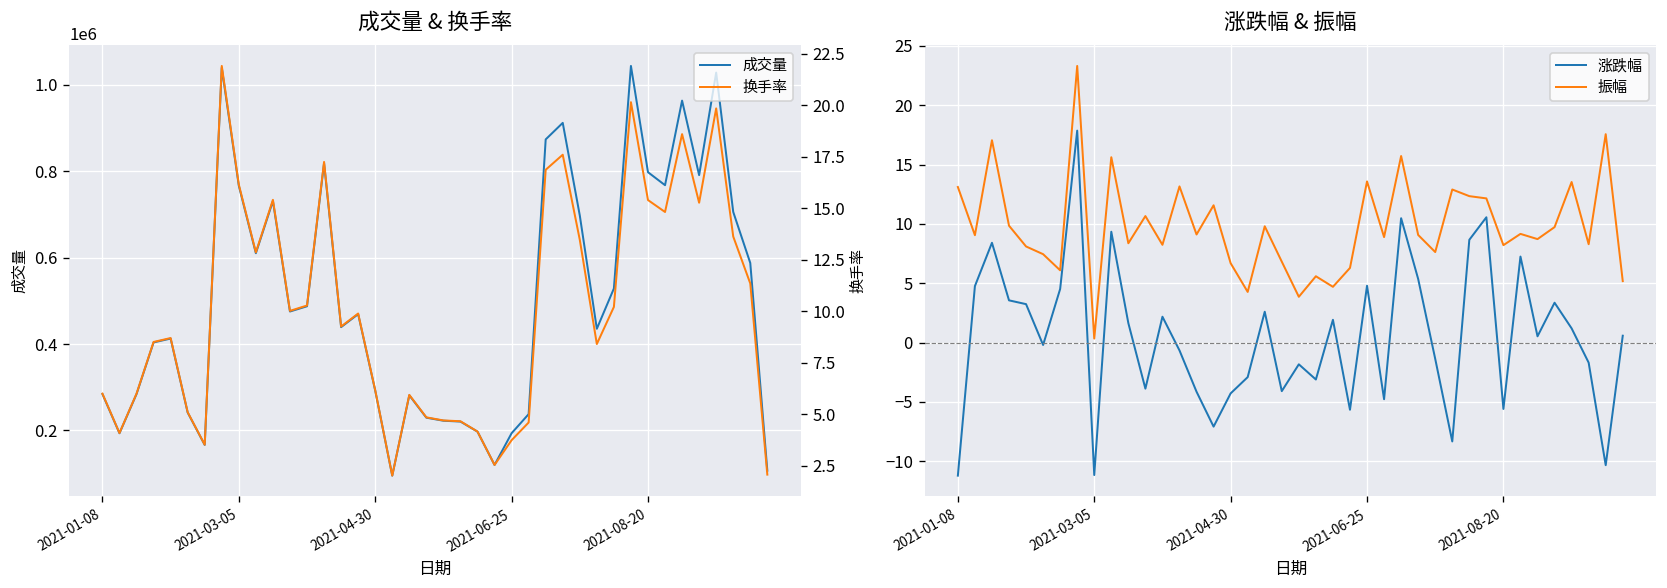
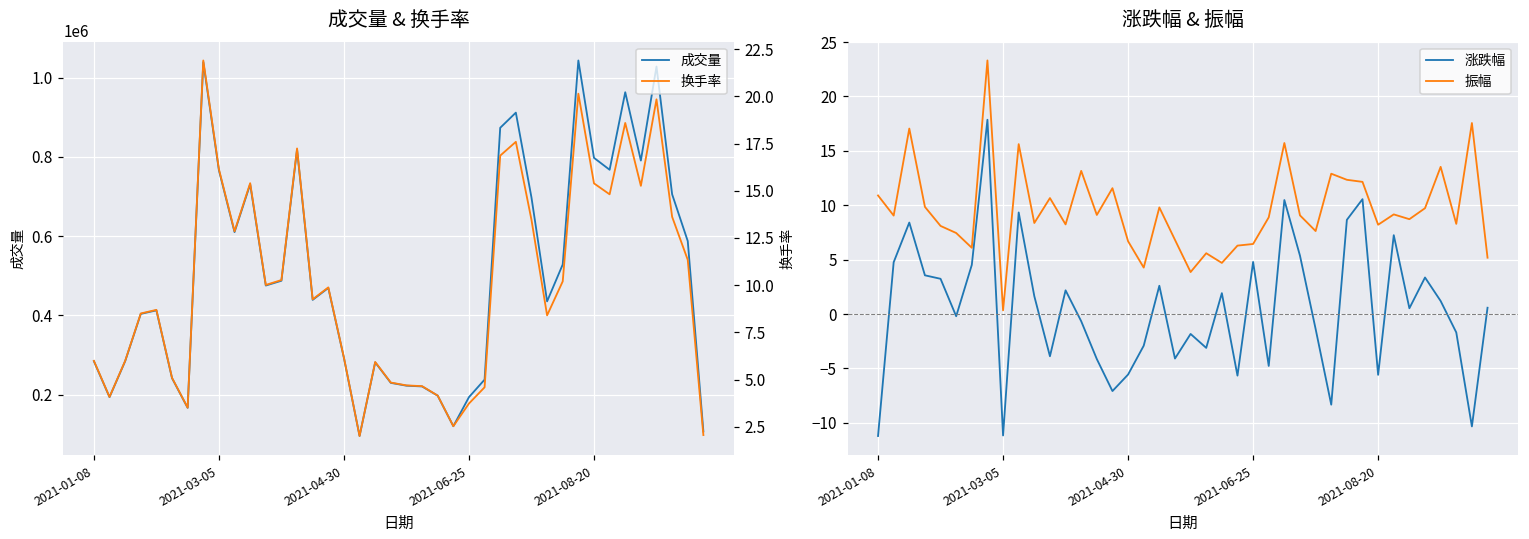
  {
    "涨跌幅 & 振幅": {
      "涨跌幅": {
        "2021-01-08": -11,
        "2021-03-05": -11,
-       "2021-04-30": -4,
+       "2021-04-30": -6,
        "2021-06-25": 5,
        "2021-08-20": -6
      },
      "振幅": {
-       "2021-01-08": 13,
+       "2021-01-08": 11,
        "2021-03-05": 0,
        "2021-04-30": 7,
-       "2021-06-25": 14,
+       "2021-06-25": 6,
        "2021-08-20": 8
      }
    }
  }
